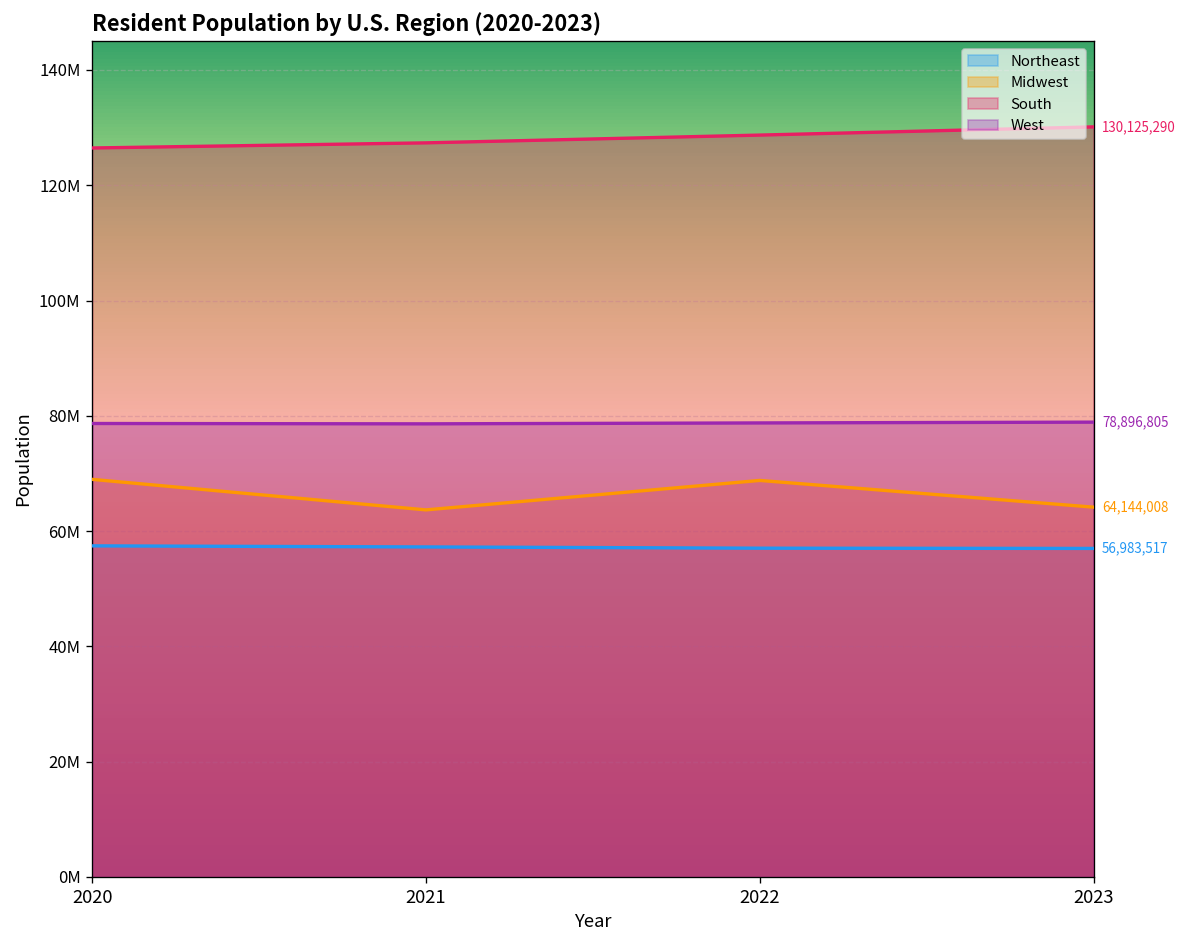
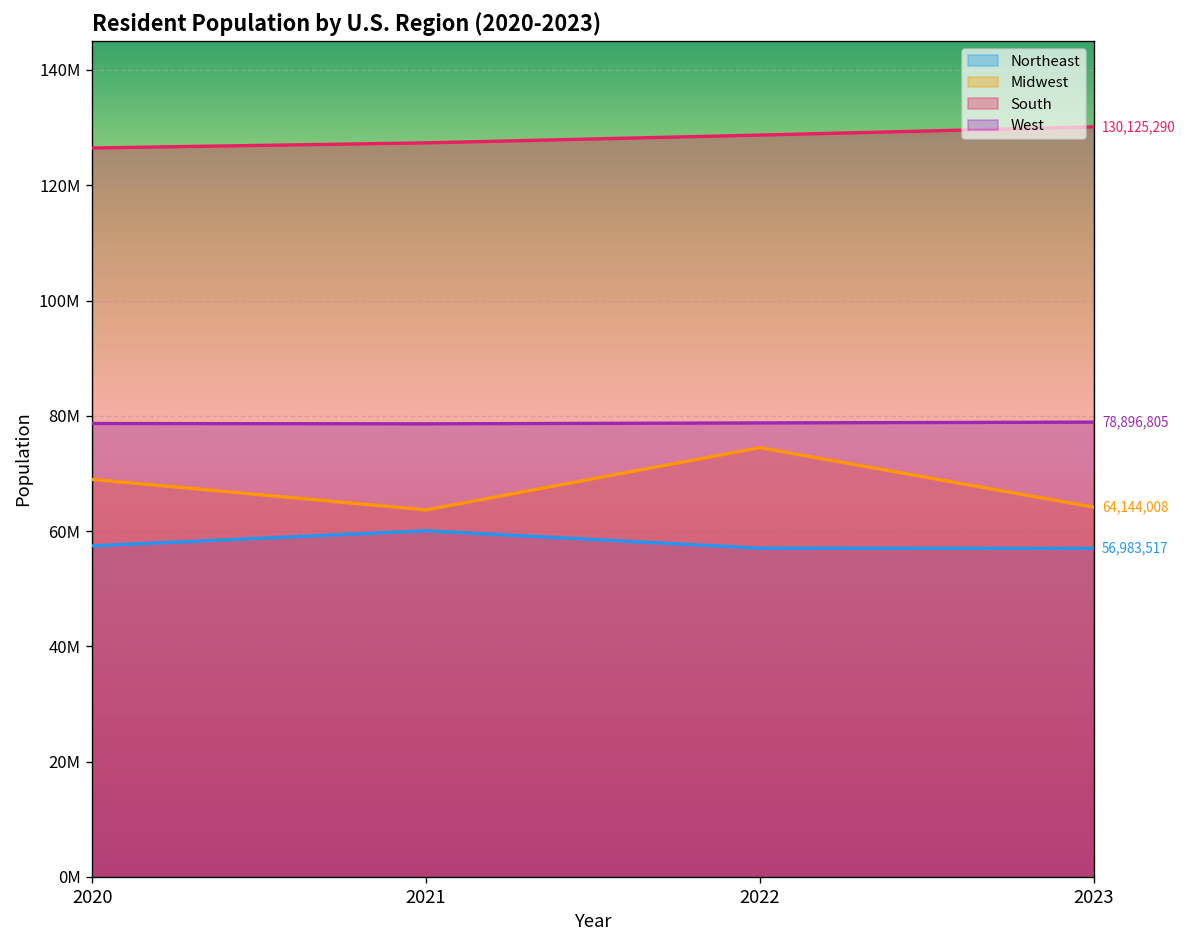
  {
    "Northeast": {
      "2020": 57000000,
-     "2021": 57000000,
+     "2021": 60000000,
      "2022": 57000000
    },
    "Midwest": {
      "2020": 69000000,
      "2021": 64000000,
-     "2022": 69000000
+     "2022": 74000000
    }
  }
